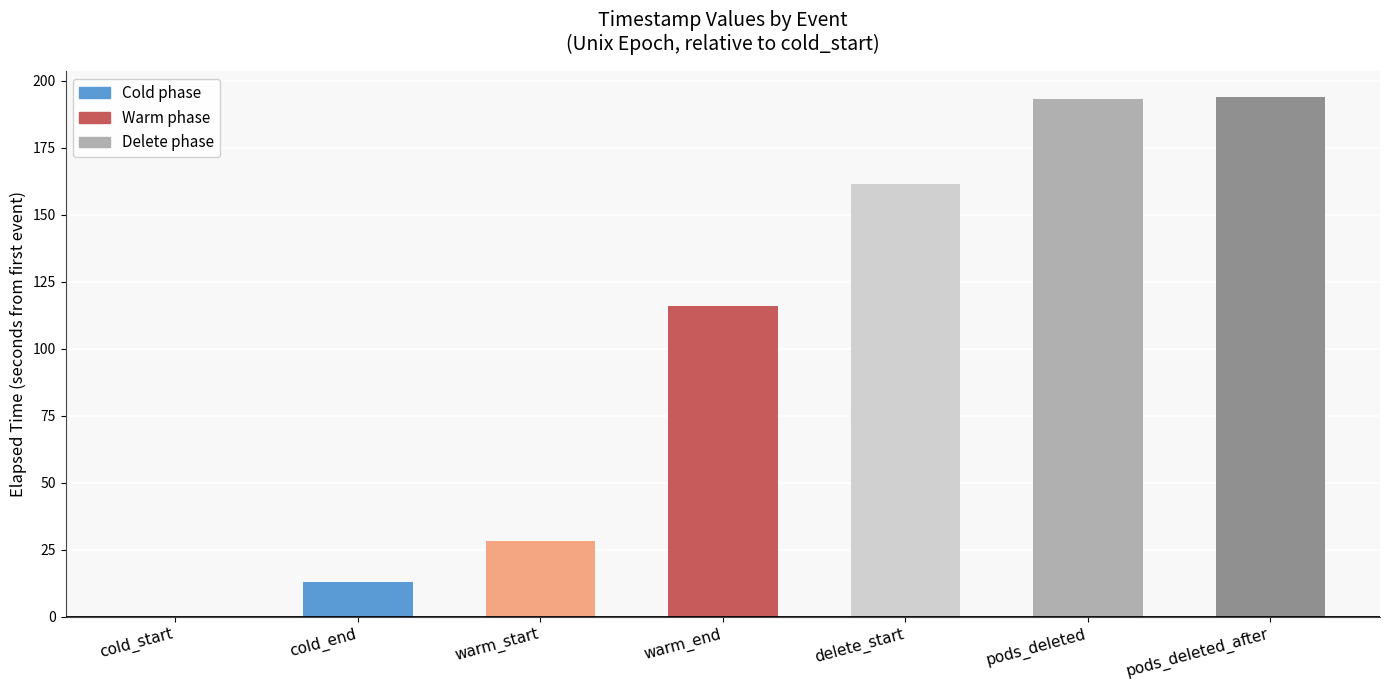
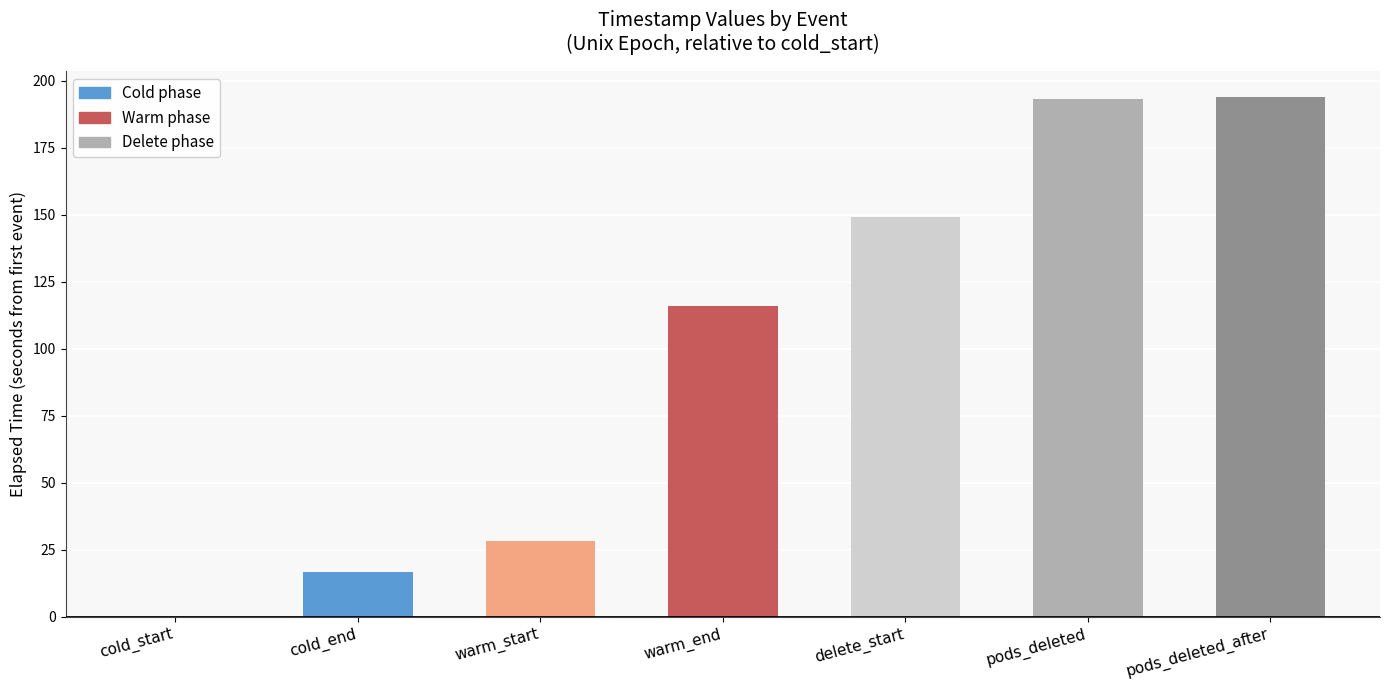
  {
    "cold_start": 0,
-   "cold_end": 13,
+   "cold_end": 17,
    "warm_start": 28,
    "warm_end": 116,
-   "delete_start": 161,
+   "delete_start": 149,
    "pods_deleted": 193,
    "pods_deleted_after": 194
  }
